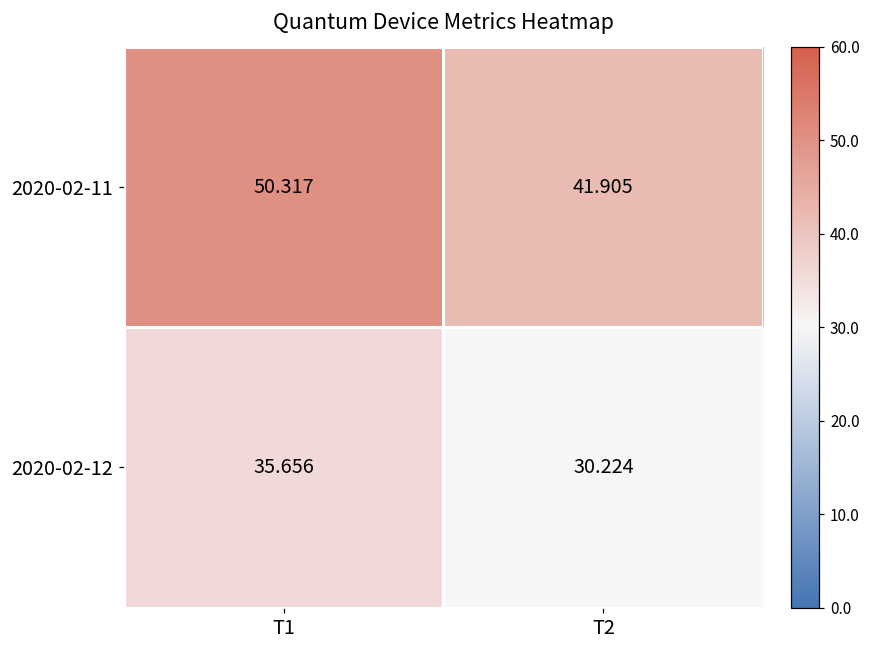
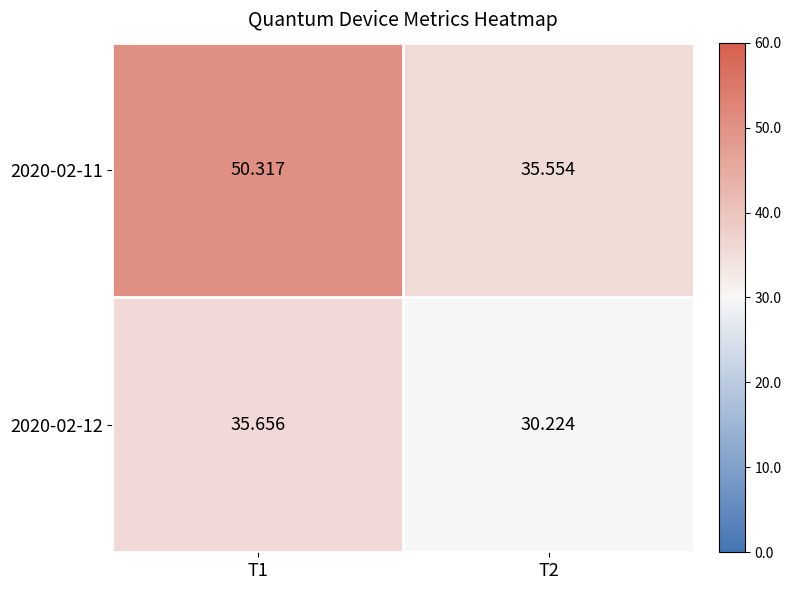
  {
    "2020-02-11": {
      "T1": 50.317,
-     "T2": 41.905
+     "T2": 35.554
    },
    "2020-02-12": {
      "T1": 35.656,
      "T2": 30.224
    }
  }
